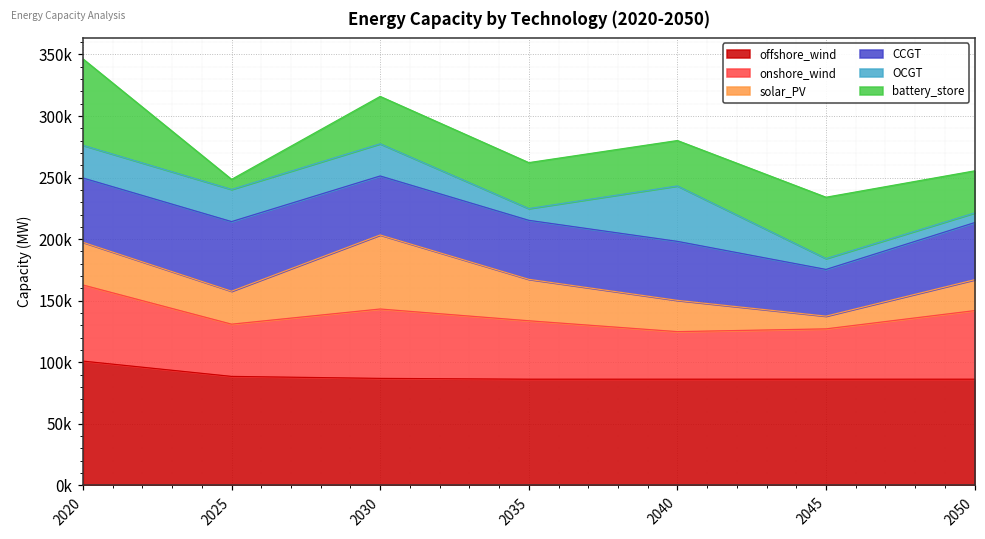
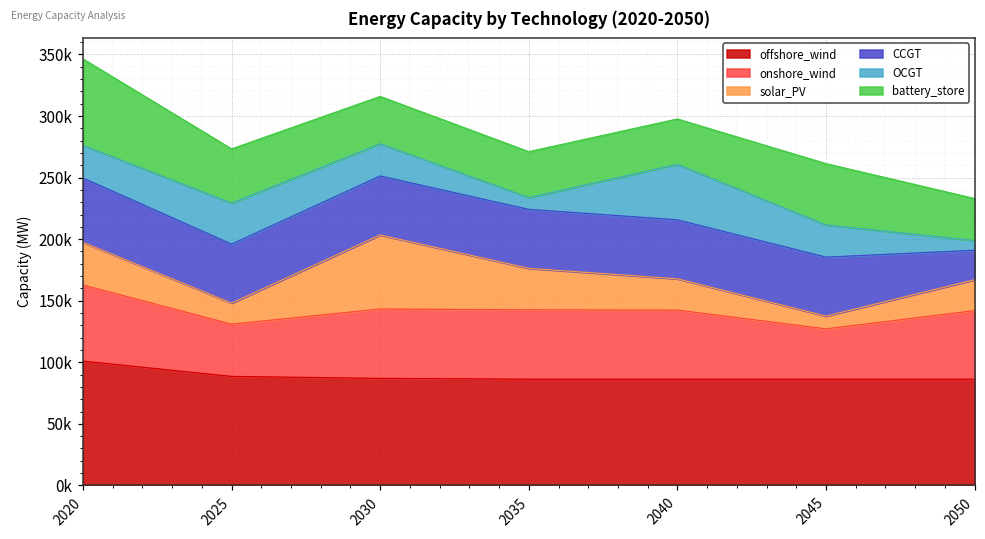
  {
    "offshore_wind": {
      "2020": 101000,
      "2025": 89000,
      "2030": 87000,
      "2035": 86000,
      "2040": 86000,
      "2045": 86000,
      "2050": 86000
    },
    "onshore_wind": {
      "2020": 62000,
      "2025": 42000,
      "2030": 56000,
-     "2035": 47000,
-     "2040": 39000,
+     "2035": 56000,
+     "2040": 56000,
      "2045": 41000,
      "2050": 56000
    },
    "solar_PV": {
      "2020": 35000,
-     "2025": 27000,
+     "2025": 17000,
      "2030": 60000,
      "2035": 34000,
      "2040": 25000,
      "2045": 10000,
      "2050": 25000
    },
    "CCGT": {
      "2020": 52000,
-     "2025": 57000,
+     "2025": 48000,
      "2030": 48000,
      "2035": 48000,
      "2040": 48000,
-     "2045": 38000,
-     "2050": 46000
+     "2045": 48000,
+     "2050": 24000
    },
    "OCGT": {
      "2020": 27000,
-     "2025": 26000,
+     "2025": 33000,
      "2030": 26000,
      "2035": 10000,
      "2040": 45000,
-     "2045": 9000,
+     "2045": 26000,
      "2050": 8000
    },
    "battery_store": {
      "2020": 70000,
-     "2025": 8000,
+     "2025": 44000,
      "2030": 38000,
      "2035": 37000,
      "2040": 37000,
      "2045": 50000,
      "2050": 34000
    }
  }
